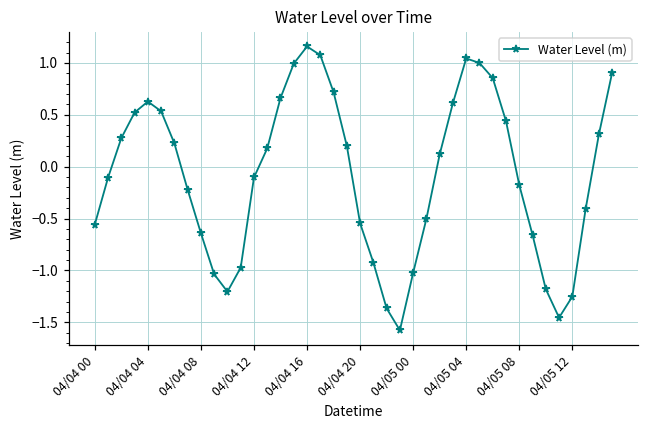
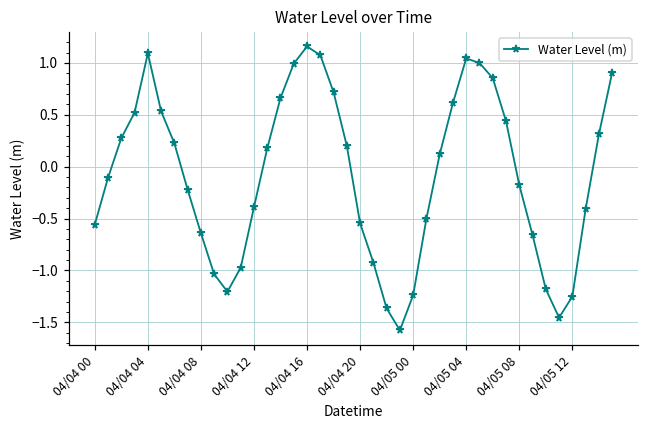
  {
    "04/04 00": -0.6,
-   "04/04 04": 0.6,
+   "04/04 04": 1.1,
    "04/04 08": -0.6,
-   "04/04 12": -0.1,
+   "04/04 12": -0.4,
    "04/04 16": 1.2,
    "04/04 20": -0.5,
-   "04/05 00": -1.0,
+   "04/05 00": -1.2,
    "04/05 04": 1.0,
    "04/05 08": -0.2,
    "04/05 12": -1.3
  }
